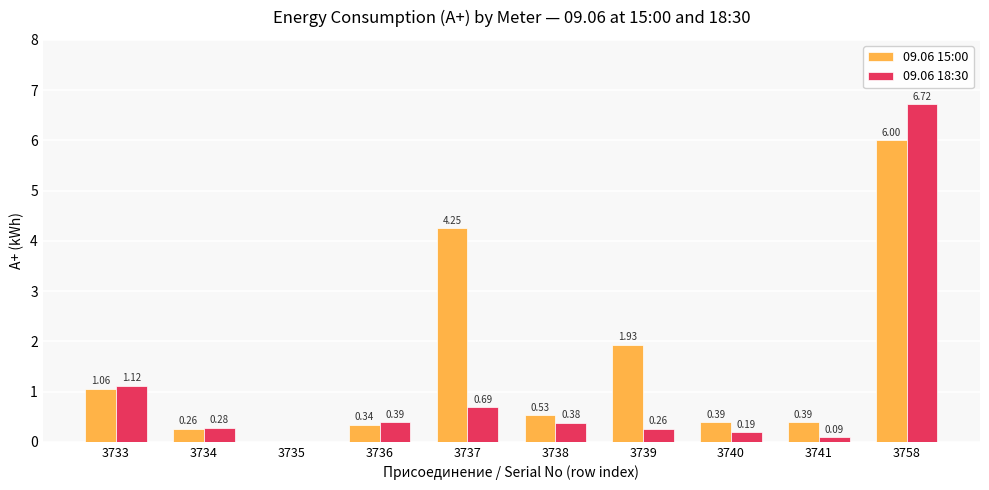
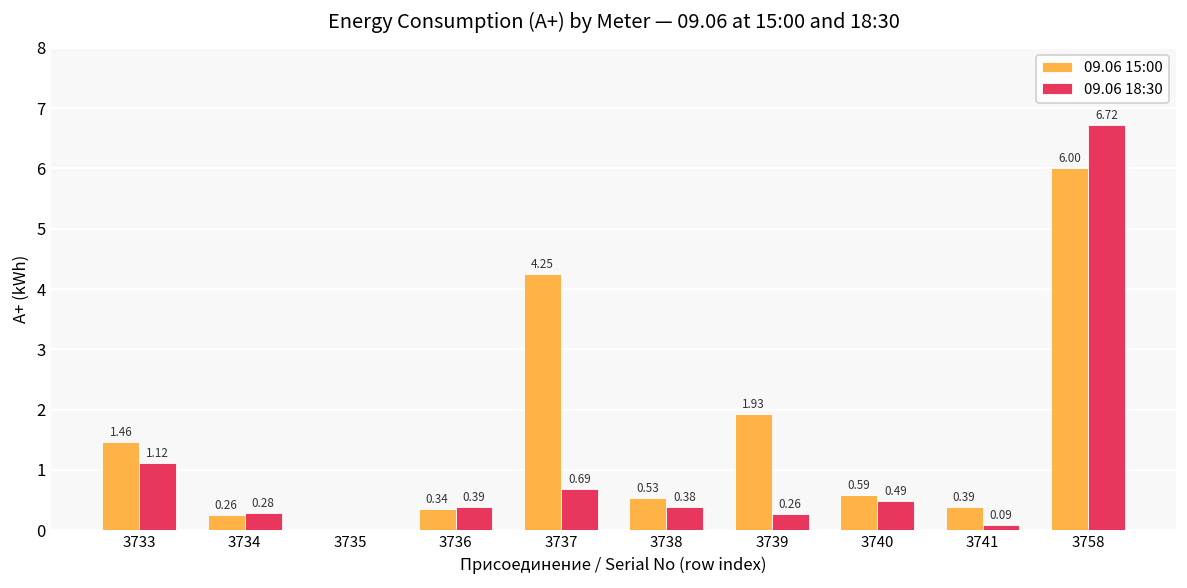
  {
    "09.06 15:00": {
-     "3733": 1.06,
+     "3733": 1.46,
      "3734": 0.26,
      "3736": 0.34,
      "3737": 4.25,
      "3738": 0.53,
      "3739": 1.93,
-     "3740": 0.39,
+     "3740": 0.59,
      "3741": 0.39,
      "3758": 6.00
    },
    "09.06 18:30": {
      "3733": 1.12,
      "3734": 0.28,
      "3736": 0.39,
      "3737": 0.69,
      "3738": 0.38,
      "3739": 0.26,
-     "3740": 0.19,
+     "3740": 0.49,
      "3741": 0.09,
      "3758": 6.72
    }
  }
